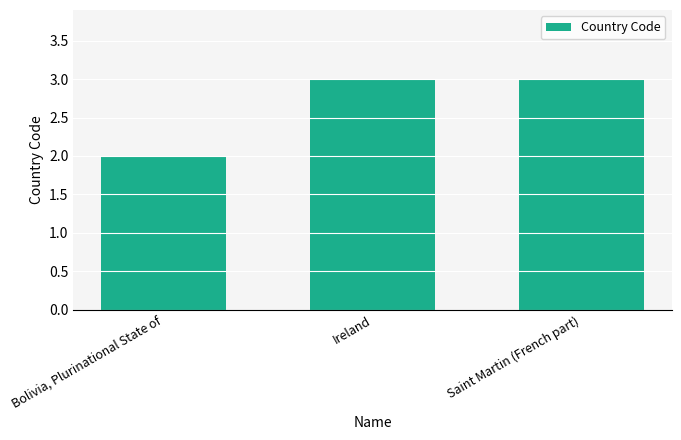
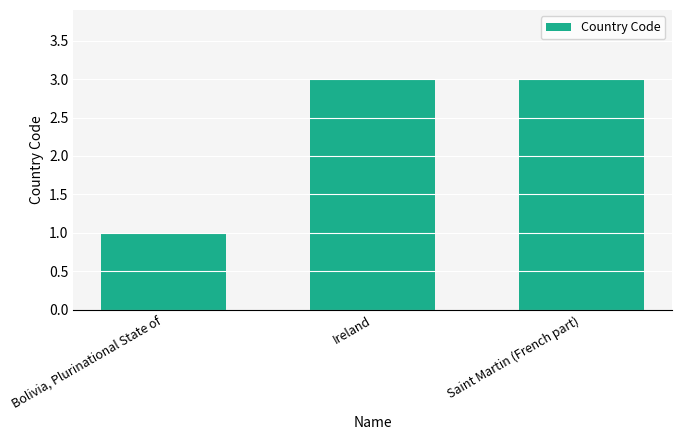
  {
-   "Bolivia, Plurinational State of": 2,
+   "Bolivia, Plurinational State of": 1,
    "Ireland": 3,
    "Saint Martin (French part)": 3
  }
